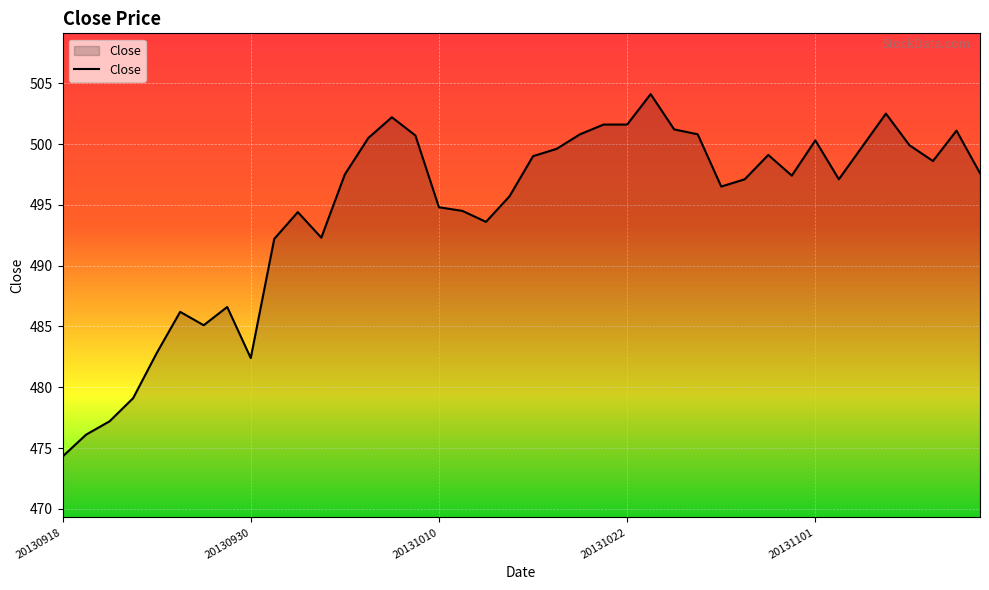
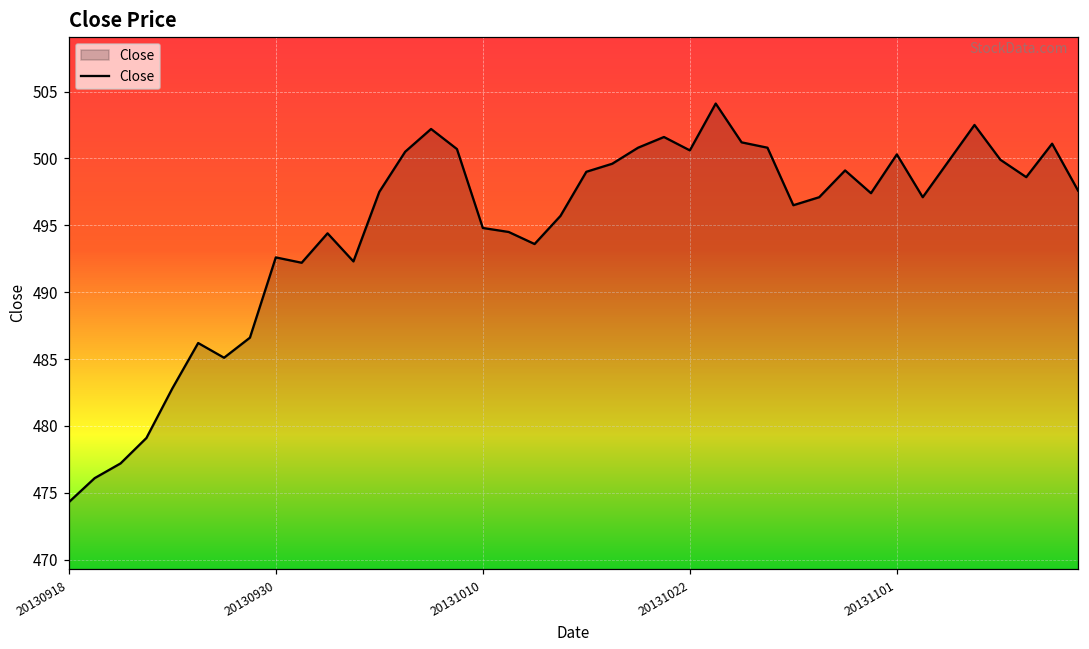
  {
    "20130918": 474.3,
-   "20130930": 482.4,
+   "20130930": 492.6,
    "20131010": 494.8,
-   "20131022": 501.6,
+   "20131022": 500.6,
    "20131101": 500.3
  }
